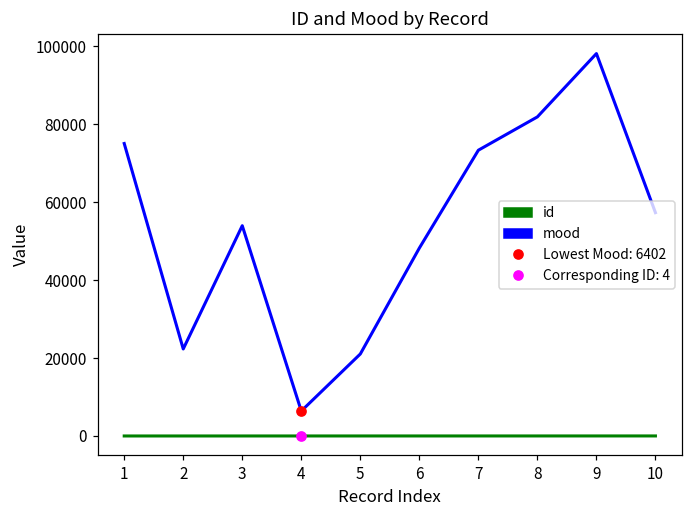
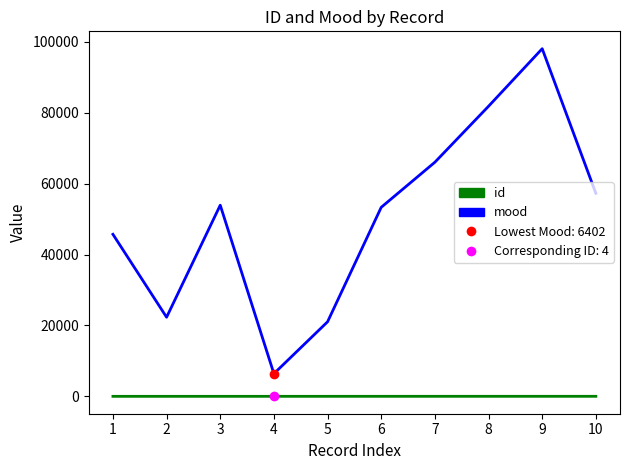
  {
    "id": {
      "1": 0,
      "2": 0,
      "3": 0,
      "5": 0,
      "6": 0,
      "7": 0,
      "8": 0,
      "9": 0,
      "10": 0
    },
    "mood": {
-     "1": 75000,
+     "1": 46000,
      "2": 22000,
      "3": 54000,
      "5": 21000,
-     "6": 48000,
-     "7": 73000,
+     "6": 53000,
+     "7": 66000,
      "8": 82000,
      "9": 98000
    }
  }
